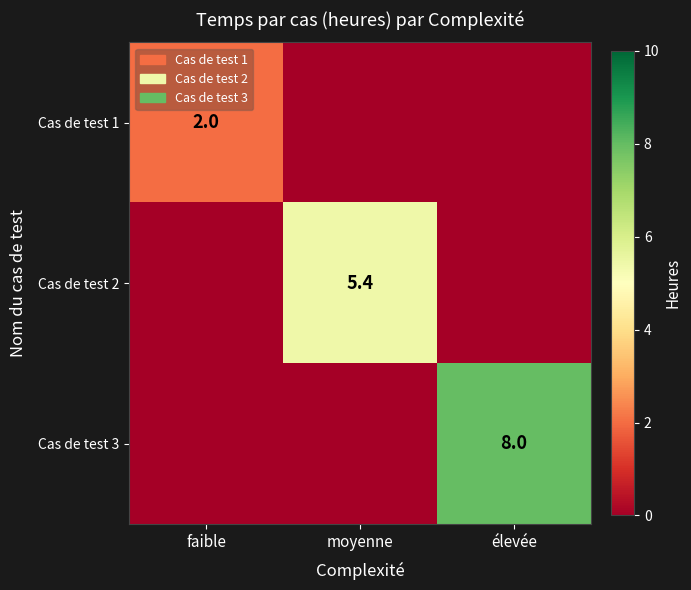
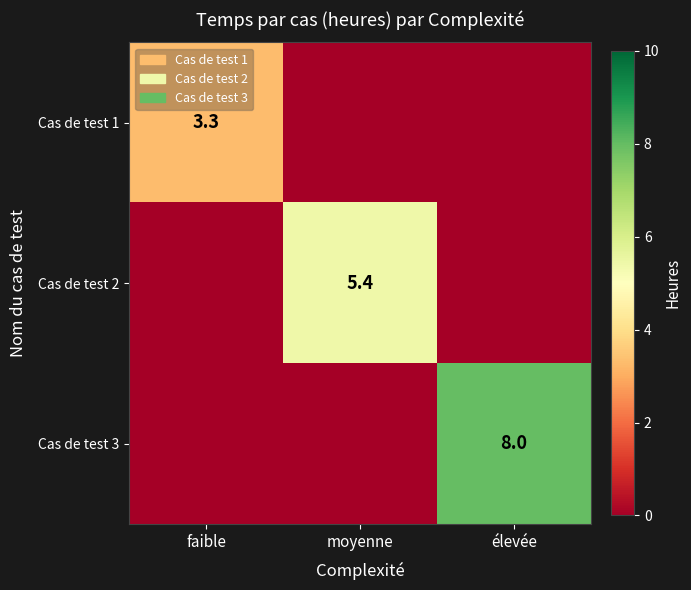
  {
    "Cas de test 1": {
-     "faible": 2.0
+     "faible": 3.3
    },
    "Cas de test 2": {
      "moyenne": 5.4
    },
    "Cas de test 3": {
      "élevée": 8.0
    }
  }
